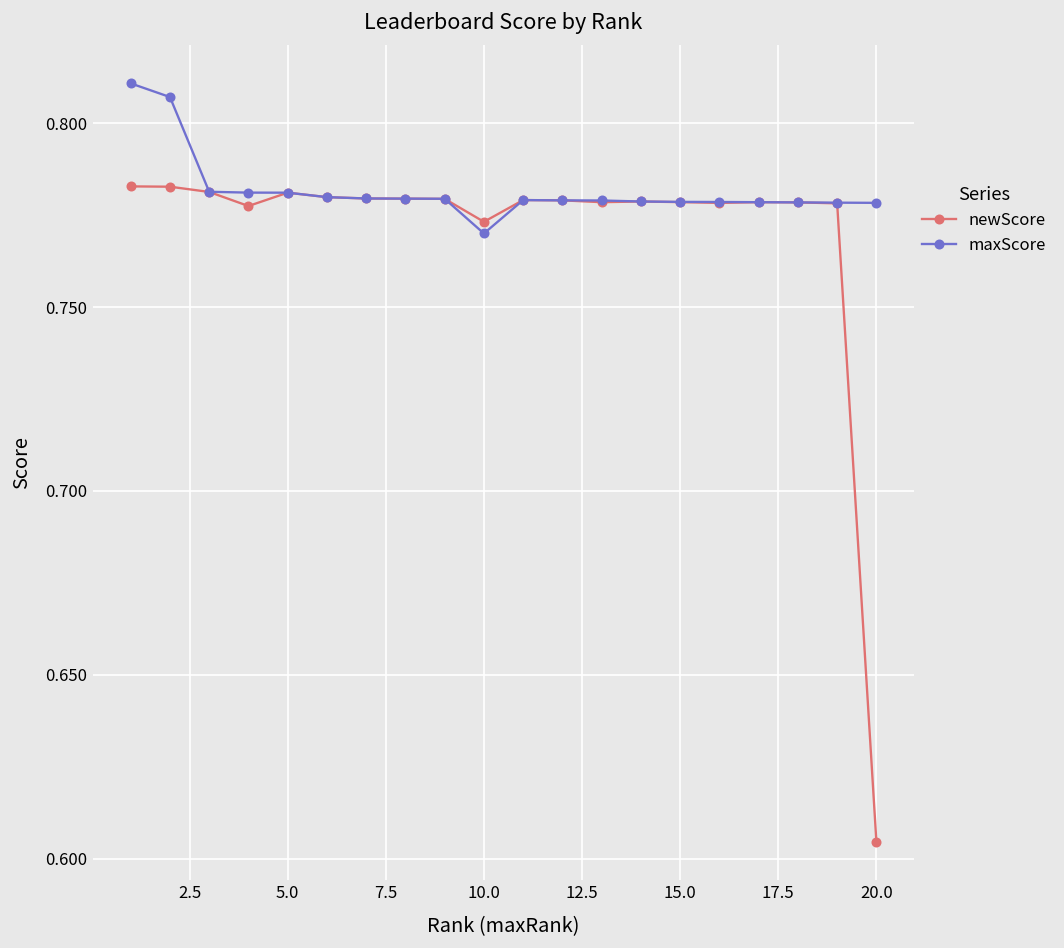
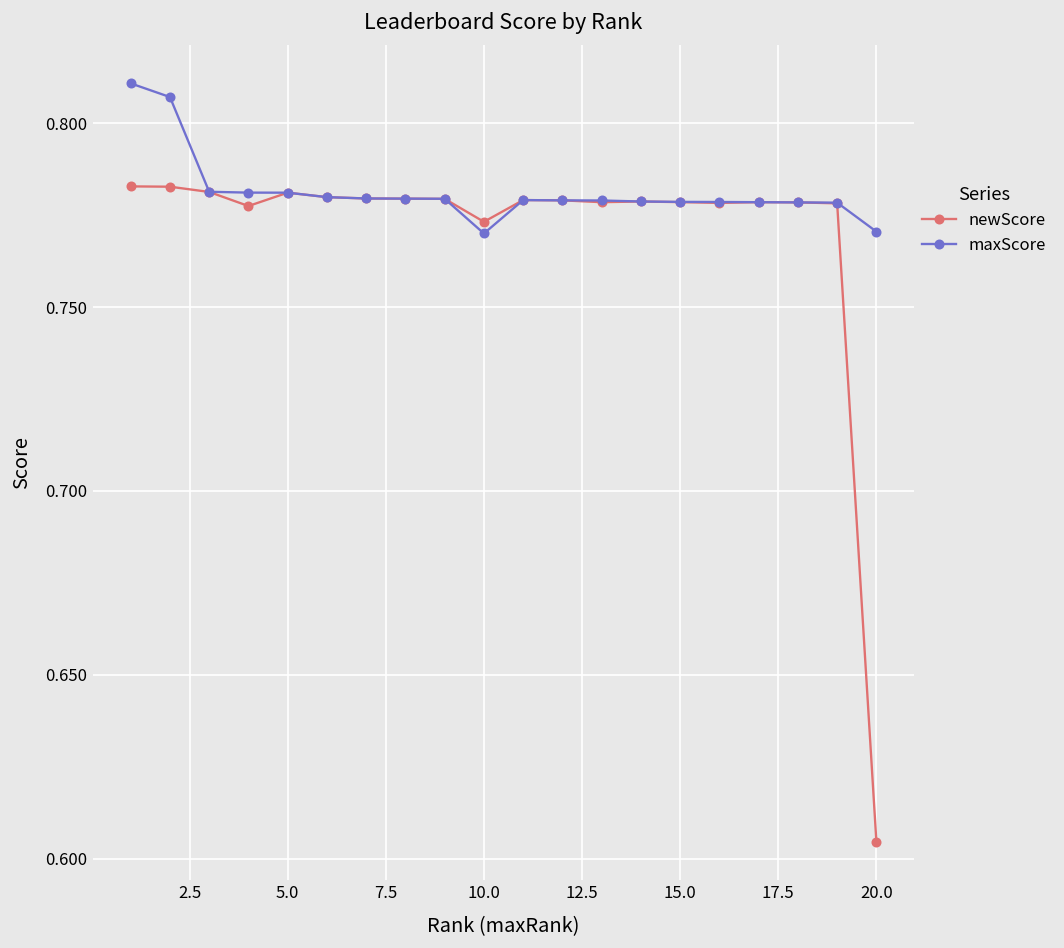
  {
    "newScore": {
      "10.0": 0.773,
      "20.0": 0.605
    },
    "maxScore": {
      "10.0": 0.770,
-     "20.0": 0.778
+     "20.0": 0.771
    }
  }
